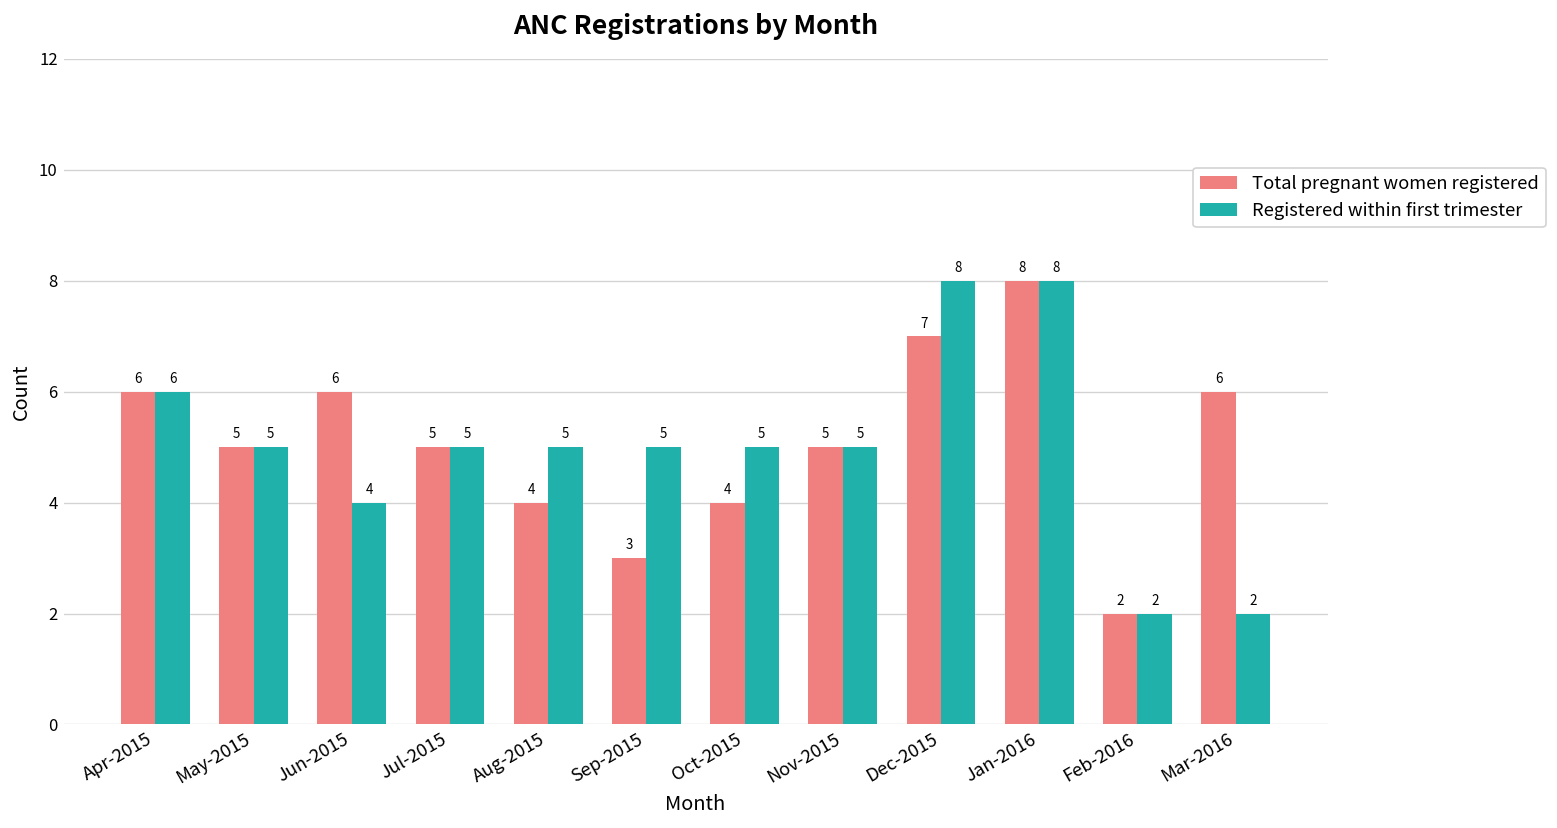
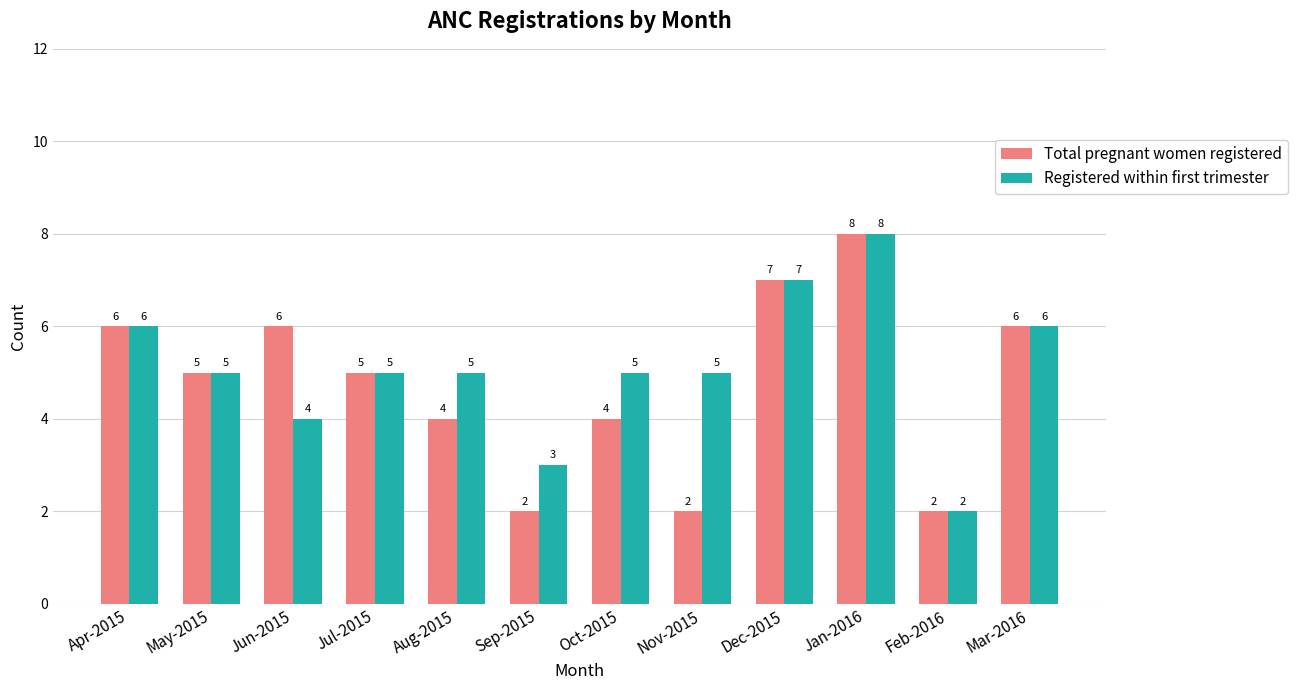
  {
    "Total pregnant women registered": {
      "Apr-2015": 6,
      "May-2015": 5,
      "Jun-2015": 6,
      "Jul-2015": 5,
      "Aug-2015": 4,
-     "Sep-2015": 3,
+     "Sep-2015": 2,
      "Oct-2015": 4,
-     "Nov-2015": 5,
+     "Nov-2015": 2,
      "Dec-2015": 7,
      "Jan-2016": 8,
      "Feb-2016": 2,
      "Mar-2016": 6
    },
    "Registered within first trimester": {
      "Apr-2015": 6,
      "May-2015": 5,
      "Jun-2015": 4,
      "Jul-2015": 5,
      "Aug-2015": 5,
-     "Sep-2015": 5,
+     "Sep-2015": 3,
      "Oct-2015": 5,
      "Nov-2015": 5,
-     "Dec-2015": 8,
+     "Dec-2015": 7,
      "Jan-2016": 8,
      "Feb-2016": 2,
-     "Mar-2016": 2
+     "Mar-2016": 6
    }
  }
